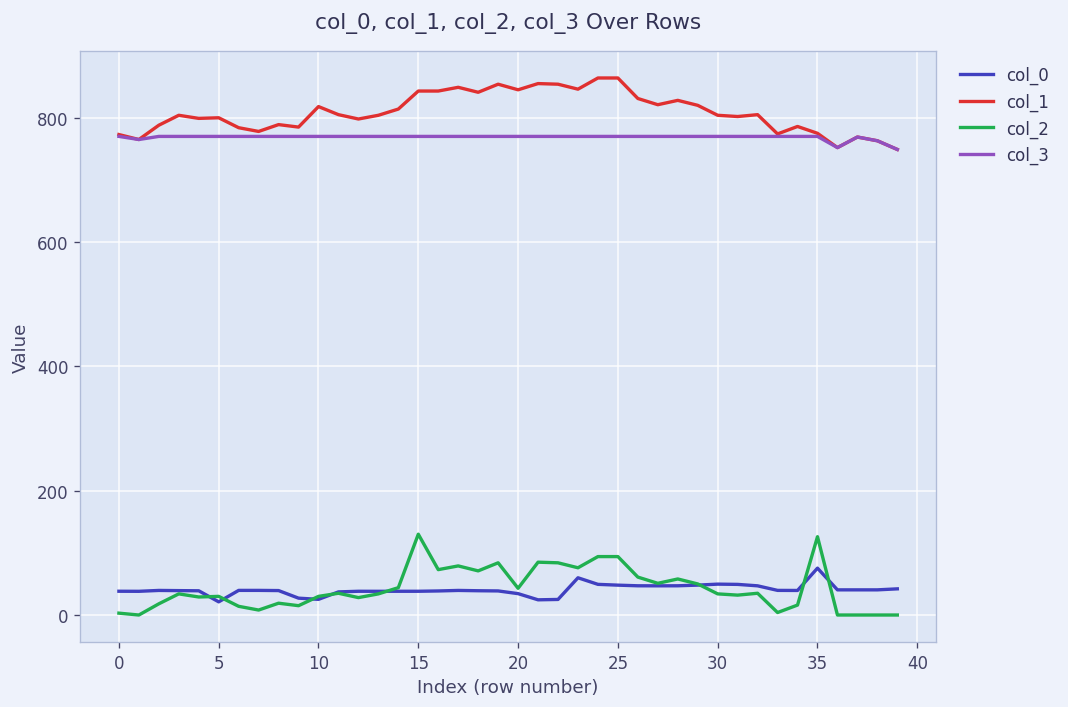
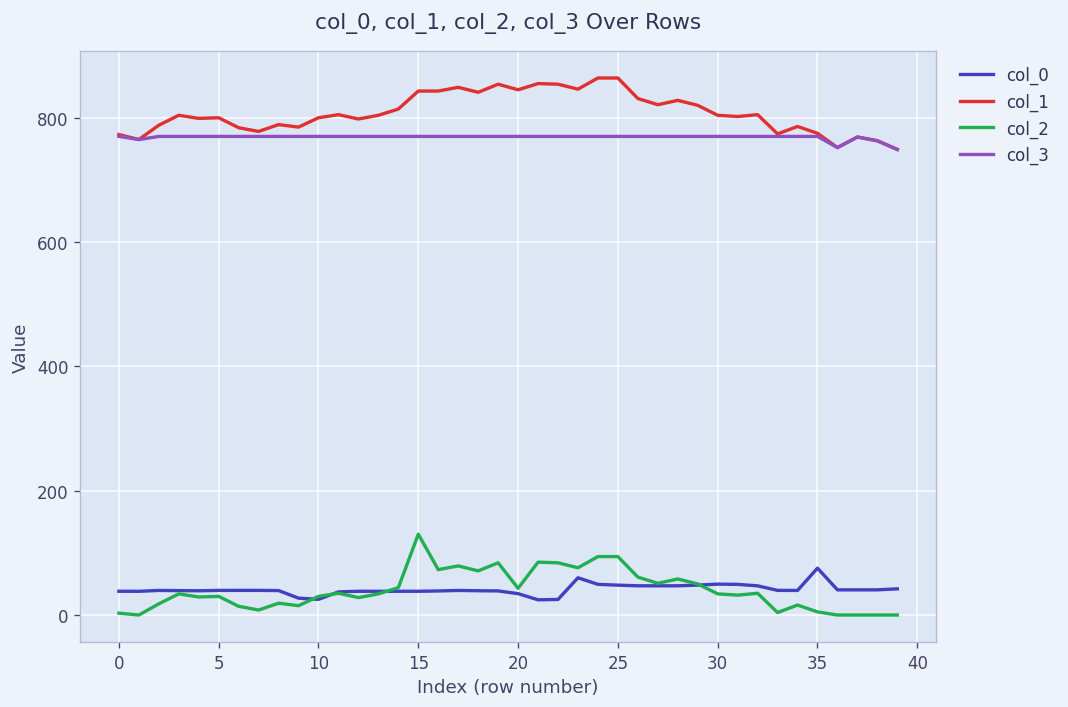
  {
    "col_0": {
      "0": 40,
-     "5": 20,
+     "5": 40,
      "15": 40,
      "20": 30,
      "25": 50,
      "30": 50,
      "35": 80
    },
    "col_1": {
      "5": 800,
-     "10": 820,
+     "10": 800,
      "15": 840,
      "20": 850,
      "25": 860,
      "30": 800,
      "35": 780
    },
    "col_2": {
      "0": 0,
      "5": 30,
      "15": 130,
      "20": 40,
      "25": 90,
      "30": 30,
-     "35": 130
+     "35": 10
    },
    "col_3": {
      "5": 770,
      "10": 770,
      "15": 770,
      "20": 770,
      "25": 770,
      "30": 770,
      "35": 770
    }
  }
